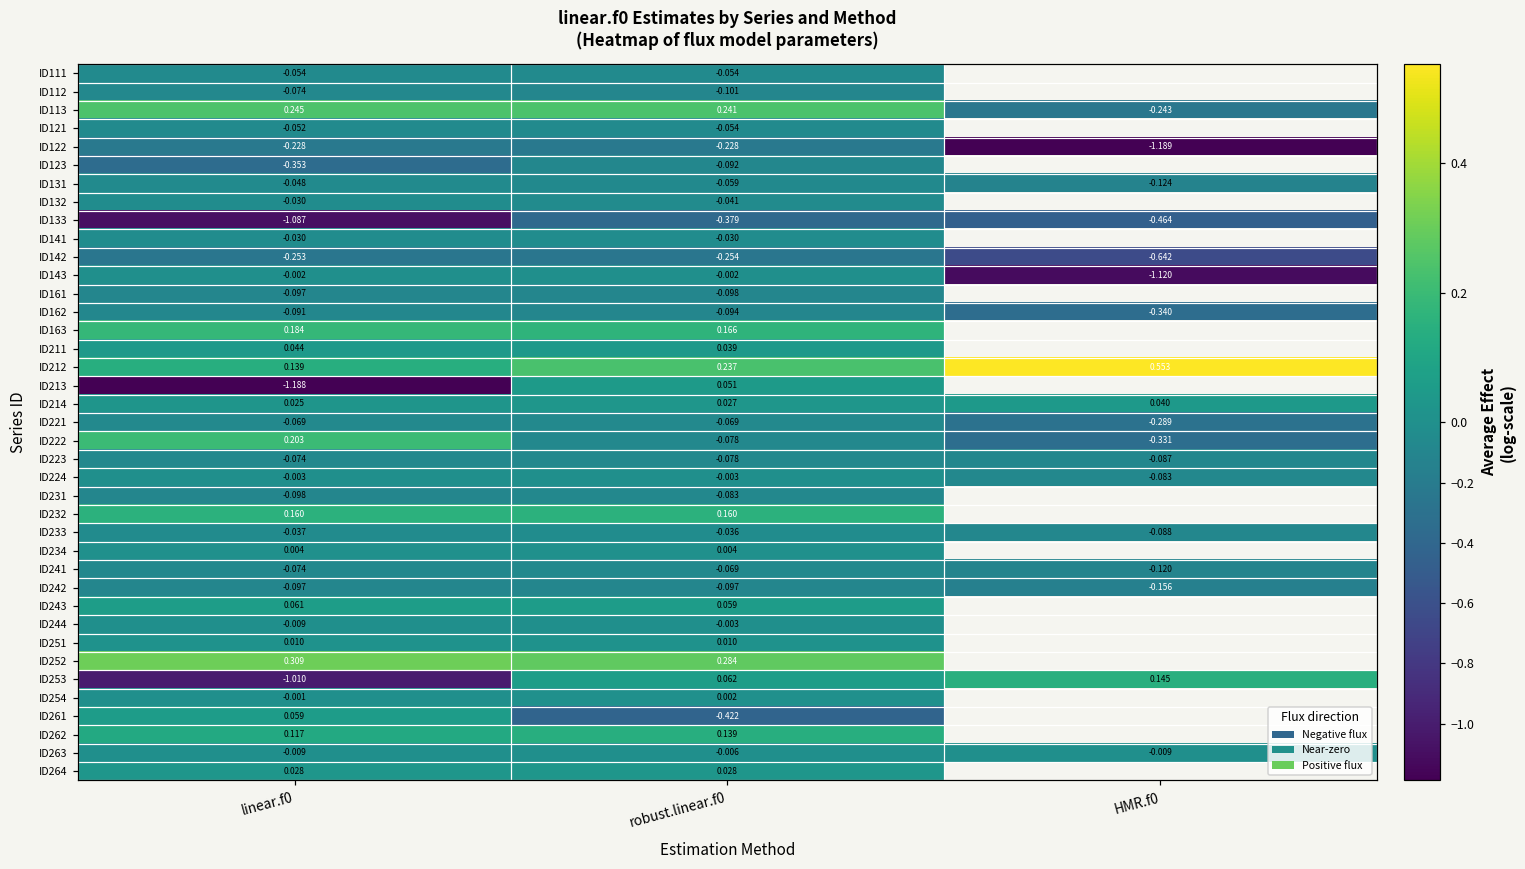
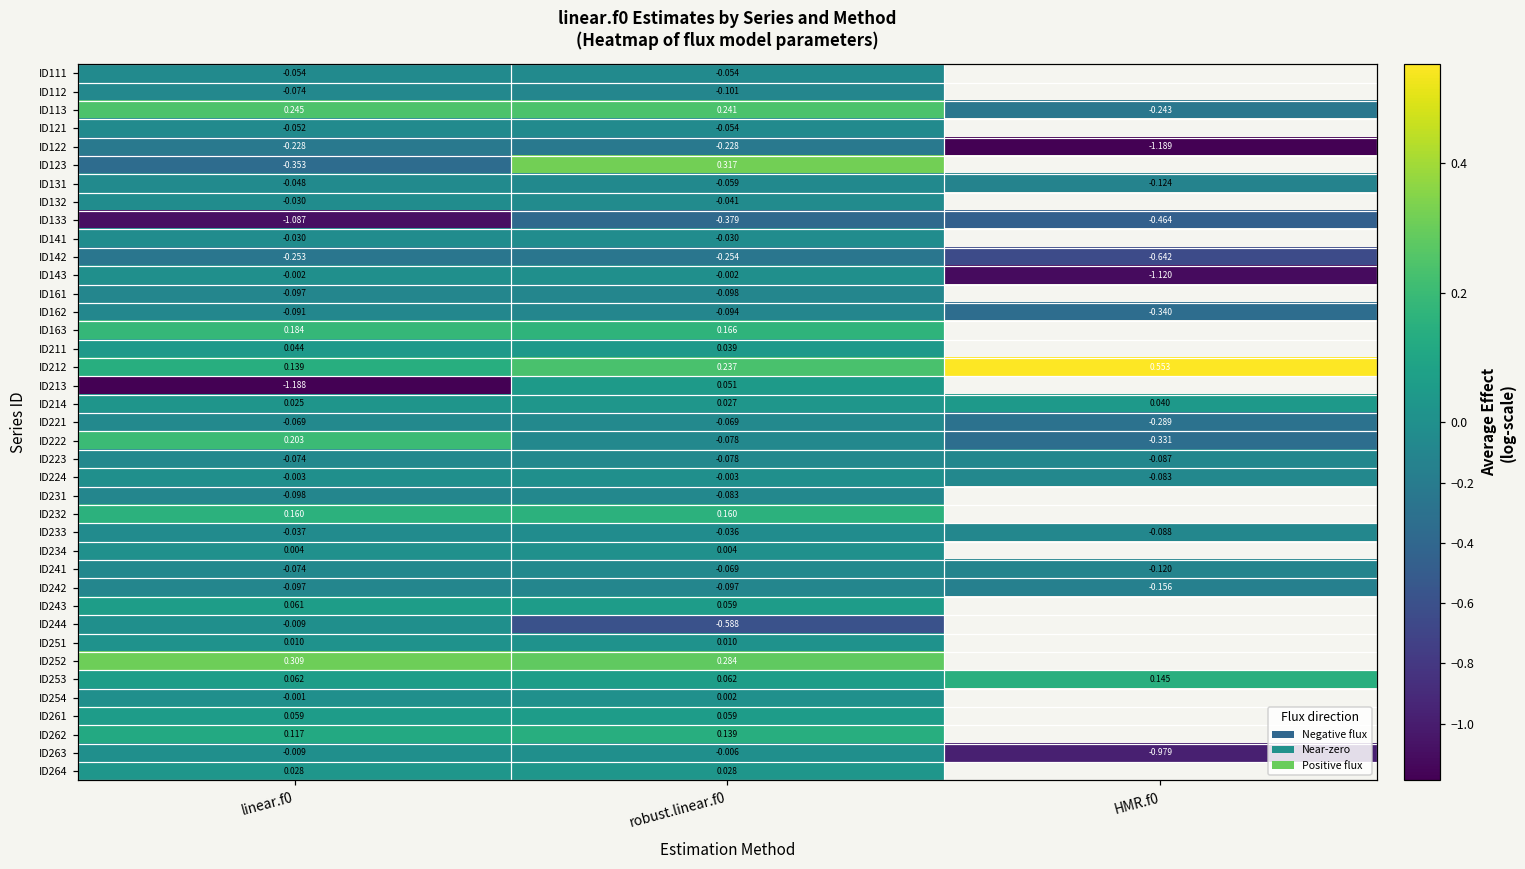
  {
    "ID111": {
      "linear.f0": -0.054,
      "robust.linear.f0": -0.054
    },
    "ID112": {
      "linear.f0": -0.074,
      "robust.linear.f0": -0.101
    },
    "ID113": {
      "linear.f0": 0.245,
      "robust.linear.f0": 0.241,
      "HMR.f0": -0.243
    },
    "ID121": {
      "linear.f0": -0.052,
      "robust.linear.f0": -0.054
    },
    "ID122": {
      "linear.f0": -0.228,
      "robust.linear.f0": -0.228,
      "HMR.f0": -1.189
    },
    "ID123": {
      "linear.f0": -0.353,
-     "robust.linear.f0": -0.092
+     "robust.linear.f0": 0.317
    },
    "ID131": {
      "linear.f0": -0.048,
      "robust.linear.f0": -0.059,
      "HMR.f0": -0.124
    },
    "ID132": {
      "linear.f0": -0.030,
      "robust.linear.f0": -0.041
    },
    "ID133": {
      "linear.f0": -1.087,
      "robust.linear.f0": -0.379,
      "HMR.f0": -0.464
    },
    "ID141": {
      "linear.f0": -0.030,
      "robust.linear.f0": -0.030
    },
    "ID142": {
      "linear.f0": -0.253,
      "robust.linear.f0": -0.254,
      "HMR.f0": -0.642
    },
    "ID143": {
      "linear.f0": -0.002,
      "robust.linear.f0": -0.002,
      "HMR.f0": -1.120
    },
    "ID161": {
      "linear.f0": -0.097,
      "robust.linear.f0": -0.098
    },
    "ID162": {
      "linear.f0": -0.091,
      "robust.linear.f0": -0.094,
      "HMR.f0": -0.340
    },
    "ID163": {
      "linear.f0": 0.184,
      "robust.linear.f0": 0.166
    },
    "ID211": {
      "linear.f0": 0.044,
      "robust.linear.f0": 0.039
    },
    "ID212": {
      "linear.f0": 0.139,
      "robust.linear.f0": 0.237,
      "HMR.f0": 0.553
    },
    "ID213": {
      "linear.f0": -1.188,
      "robust.linear.f0": 0.051
    },
    "ID214": {
      "linear.f0": 0.025,
      "robust.linear.f0": 0.027,
      "HMR.f0": 0.040
    },
    "ID221": {
      "linear.f0": -0.069,
      "robust.linear.f0": -0.069,
      "HMR.f0": -0.289
    },
    "ID222": {
      "linear.f0": 0.203,
      "robust.linear.f0": -0.078,
      "HMR.f0": -0.331
    },
    "ID223": {
      "linear.f0": -0.074,
      "robust.linear.f0": -0.078,
      "HMR.f0": -0.087
    },
    "ID224": {
      "linear.f0": -0.003,
      "robust.linear.f0": -0.003,
      "HMR.f0": -0.083
    },
    "ID231": {
      "linear.f0": -0.098,
      "robust.linear.f0": -0.083
    },
    "ID232": {
      "linear.f0": 0.160,
      "robust.linear.f0": 0.160
    },
    "ID233": {
      "linear.f0": -0.037,
      "robust.linear.f0": -0.036,
      "HMR.f0": -0.088
    },
    "ID234": {
      "linear.f0": 0.004,
      "robust.linear.f0": 0.004
    },
    "ID241": {
      "linear.f0": -0.074,
      "robust.linear.f0": -0.069,
      "HMR.f0": -0.120
    },
    "ID242": {
      "linear.f0": -0.097,
      "robust.linear.f0": -0.097,
      "HMR.f0": -0.156
    },
    "ID243": {
      "linear.f0": 0.061,
      "robust.linear.f0": 0.059
    },
    "ID244": {
      "linear.f0": -0.009,
-     "robust.linear.f0": -0.003
+     "robust.linear.f0": -0.588
    },
    "ID251": {
      "linear.f0": 0.010,
      "robust.linear.f0": 0.010
    },
    "ID252": {
      "linear.f0": 0.309,
      "robust.linear.f0": 0.284
    },
    "ID253": {
-     "linear.f0": -1.010,
+     "linear.f0": 0.062,
      "robust.linear.f0": 0.062,
      "HMR.f0": 0.145
    },
    "ID254": {
      "linear.f0": -0.001,
      "robust.linear.f0": 0.002
    },
    "ID261": {
      "linear.f0": 0.059,
-     "robust.linear.f0": -0.422
+     "robust.linear.f0": 0.059
    },
    "ID262": {
      "linear.f0": 0.117,
      "robust.linear.f0": 0.139
    },
    "ID263": {
      "linear.f0": -0.009,
      "robust.linear.f0": -0.006,
-     "HMR.f0": -0.009
+     "HMR.f0": -0.979
    },
    "ID264": {
      "linear.f0": 0.028,
      "robust.linear.f0": 0.028
    }
  }
